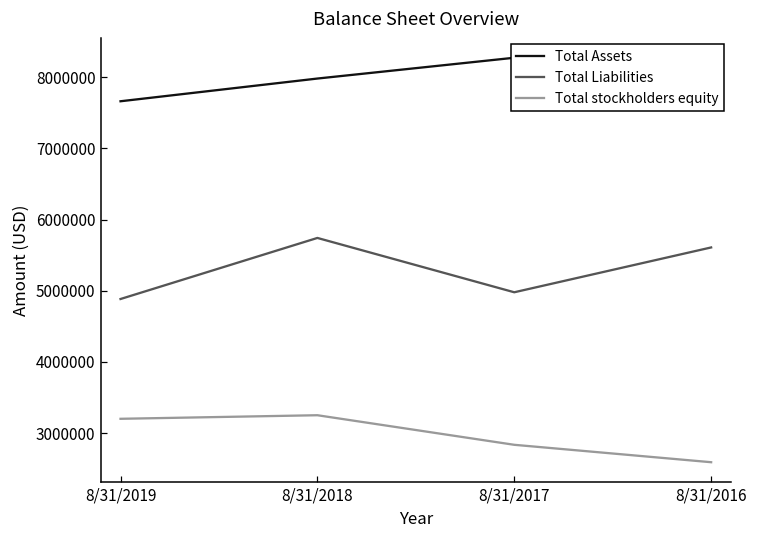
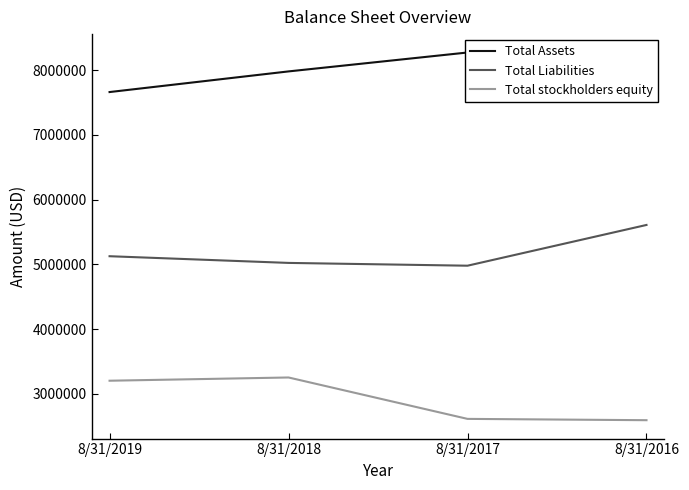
  {
    "Total Assets": {
      "8/31/2019": 7700000,
      "8/31/2018": 8000000
    },
    "Total Liabilities": {
-     "8/31/2019": 4900000,
-     "8/31/2018": 5700000,
+     "8/31/2019": 5100000,
+     "8/31/2018": 5000000,
      "8/31/2017": 5000000,
      "8/31/2016": 5600000
    },
    "Total stockholders equity": {
      "8/31/2019": 3200000,
      "8/31/2018": 3300000,
-     "8/31/2017": 2800000,
+     "8/31/2017": 2600000,
      "8/31/2016": 2600000
    }
  }
